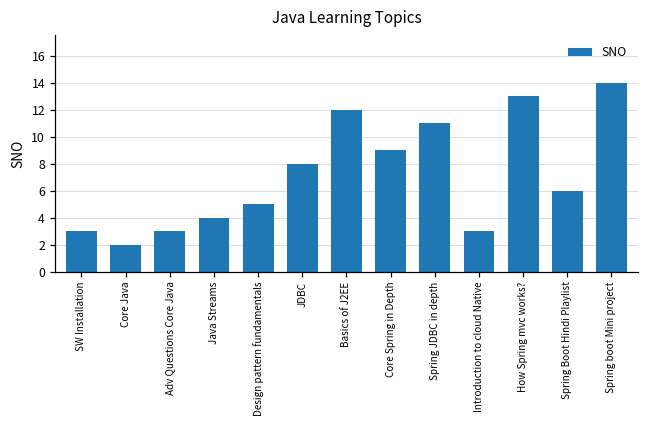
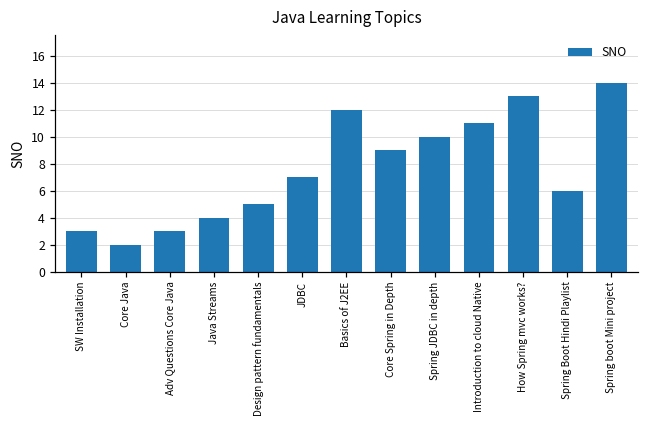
  {
    "SW Installation": 3,
    "Core Java": 2,
    "Adv Questions Core Java": 3,
    "Java Streams": 4,
    "Design pattern fundamentals": 5,
-   "JDBC": 8,
+   "JDBC": 7,
    "Basics of J2EE": 12,
    "Core Spring in Depth": 9,
-   "Spring JDBC in depth": 11,
-   "Introduction to cloud Native": 3,
+   "Spring JDBC in depth": 10,
+   "Introduction to cloud Native": 11,
    "How Spring mvc works?": 13,
    "Spring Boot Hindi Playlist": 6,
    "Spring boot Mini project": 14
  }
